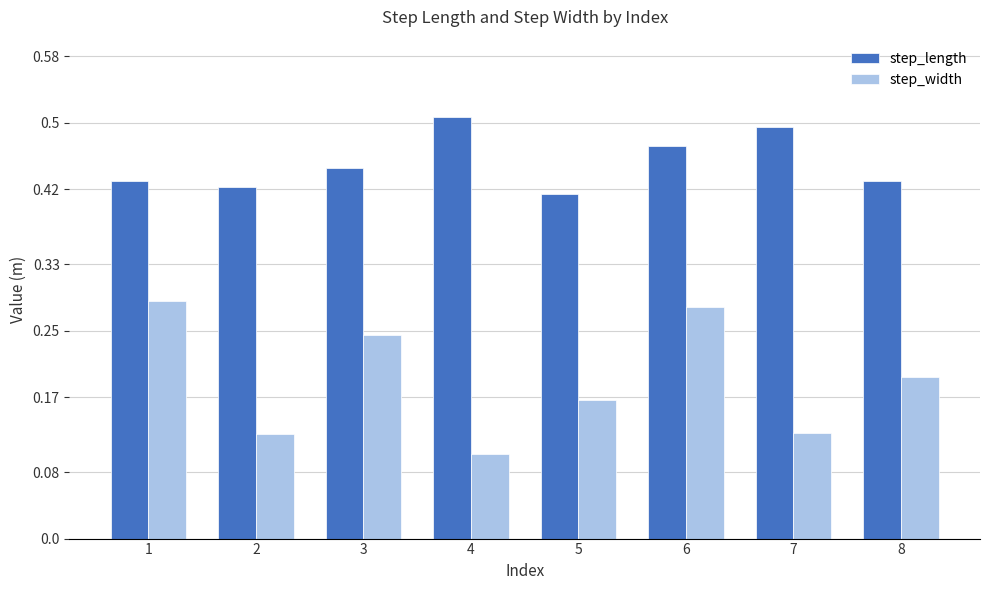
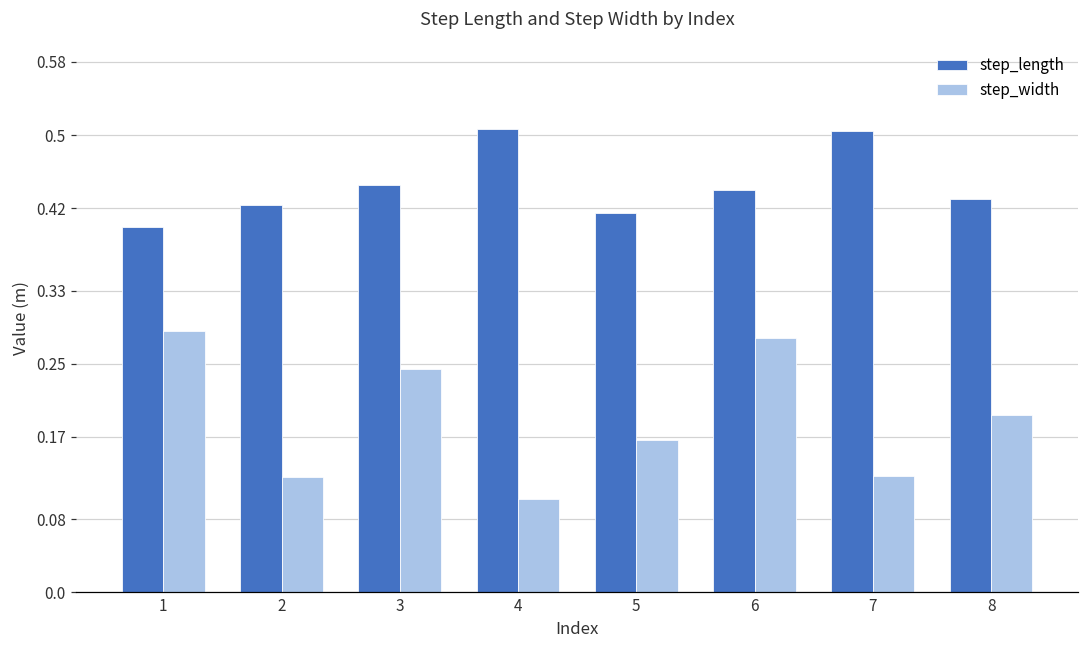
  {
    "step_length": {
-     "1": 0.43,
+     "1": 0.40,
      "2": 0.42,
      "3": 0.45,
      "4": 0.51,
      "5": 0.41,
-     "6": 0.47,
-     "7": 0.49,
+     "6": 0.44,
+     "7": 0.51,
      "8": 0.43
    },
    "step_width": {
      "1": 0.29,
      "2": 0.13,
      "3": 0.24,
      "4": 0.10,
      "5": 0.17,
      "6": 0.28,
      "7": 0.13,
      "8": 0.19
    }
  }
